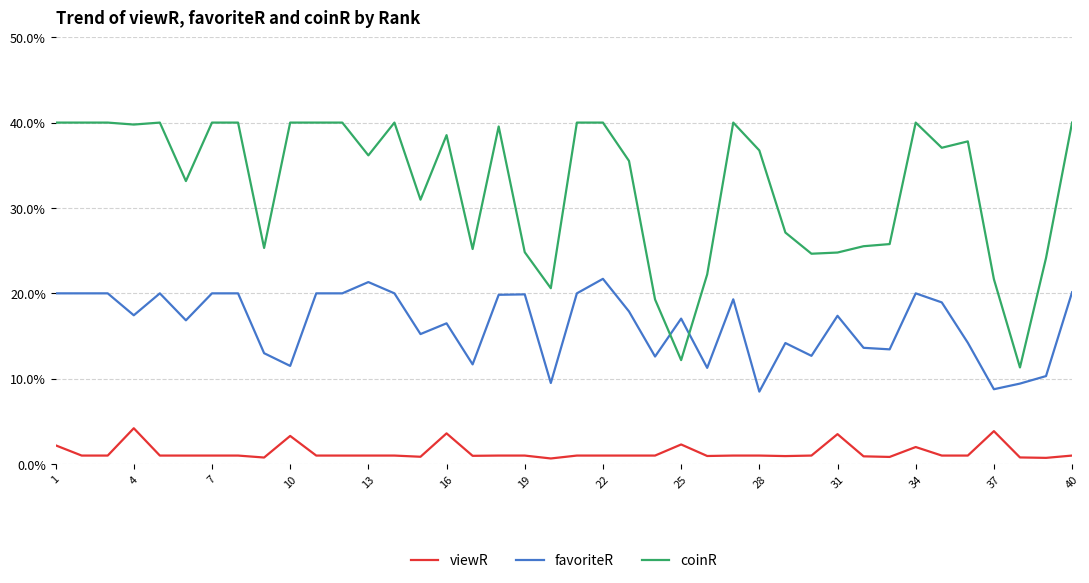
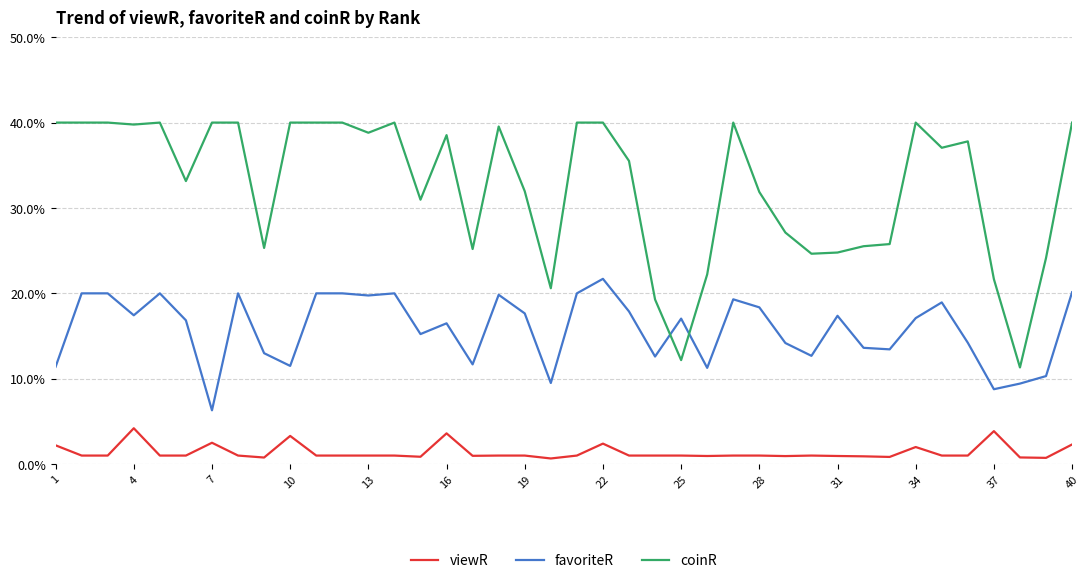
  {
    "viewR": {
      "1": "2%",
      "4": "4%",
-     "7": "1%",
+     "7": "3%",
      "10": "3%",
      "13": "1%",
      "16": "4%",
      "19": "1%",
-     "22": "1%",
-     "25": "2%",
+     "22": "2%",
+     "25": "1%",
      "28": "1%",
-     "31": "4%",
+     "31": "1%",
      "34": "2%",
      "37": "4%",
-     "40": "1%"
+     "40": "2%"
    },
    "favoriteR": {
-     "1": "20%",
+     "1": "11%",
      "4": "17%",
-     "7": "20%",
+     "7": "6%",
      "10": "12%",
-     "13": "21%",
+     "13": "20%",
      "16": "16%",
-     "19": "20%",
+     "19": "18%",
      "22": "22%",
      "25": "17%",
-     "28": "8%",
+     "28": "18%",
      "31": "17%",
-     "34": "20%",
+     "34": "17%",
      "37": "9%",
      "40": "20%"
    },
    "coinR": {
      "1": "40%",
      "4": "40%",
      "7": "40%",
      "10": "40%",
-     "13": "36%",
+     "13": "39%",
      "16": "39%",
-     "19": "25%",
+     "19": "32%",
      "22": "40%",
      "25": "12%",
-     "28": "37%",
+     "28": "32%",
      "31": "25%",
      "34": "40%",
      "37": "22%",
      "40": "40%"
    }
  }
